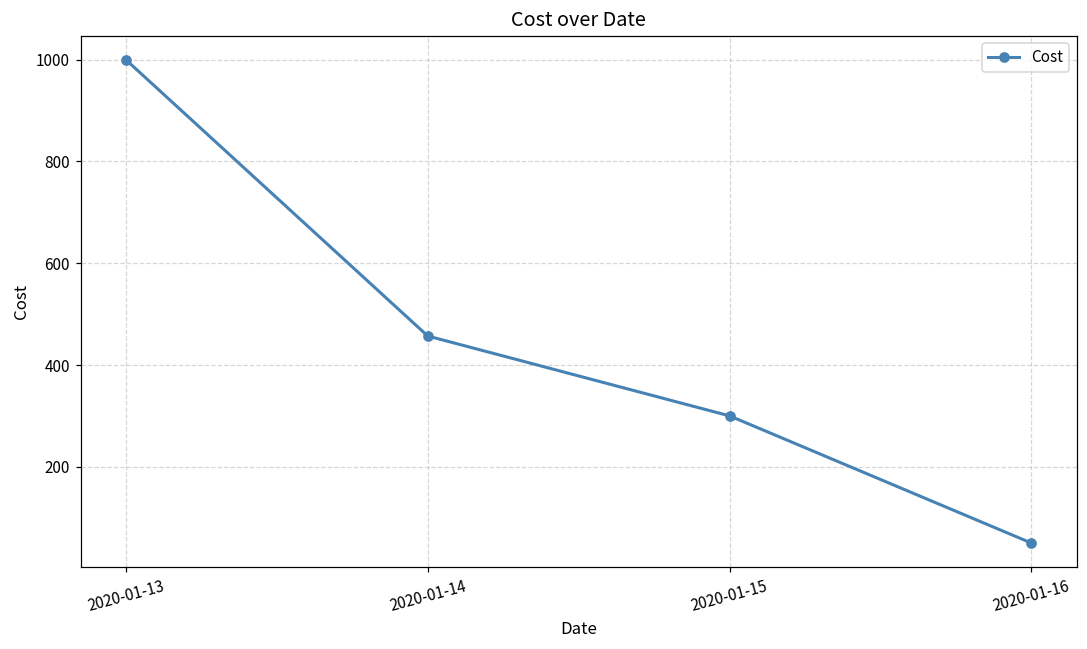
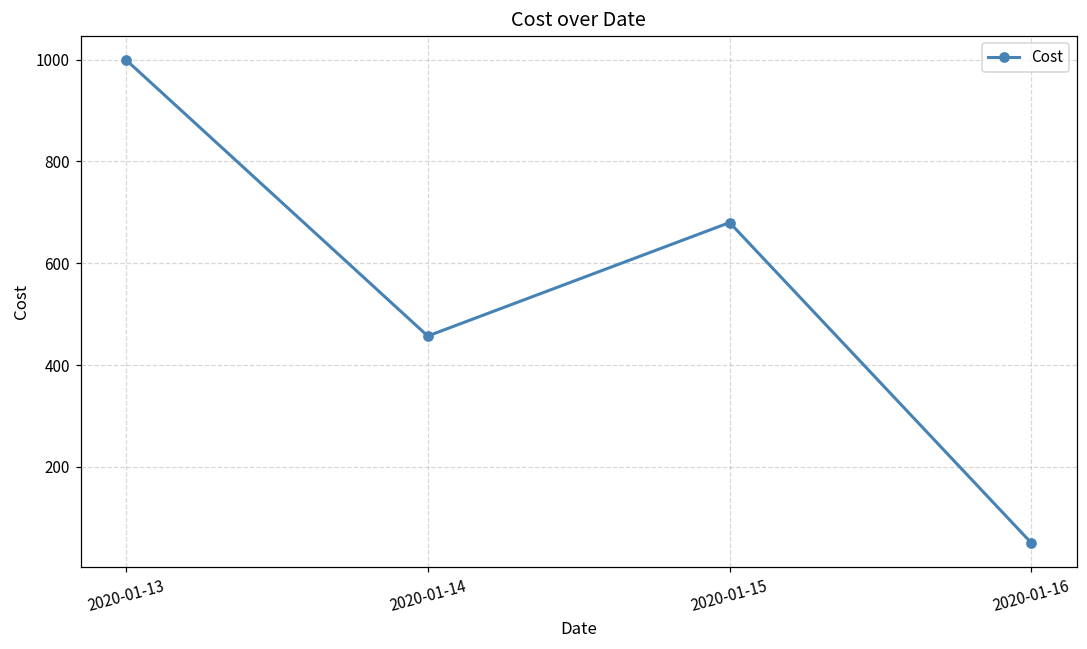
  {
    "2020-01-13": 1000,
    "2020-01-14": 460,
-   "2020-01-15": 300,
+   "2020-01-15": 680,
    "2020-01-16": 50
  }
